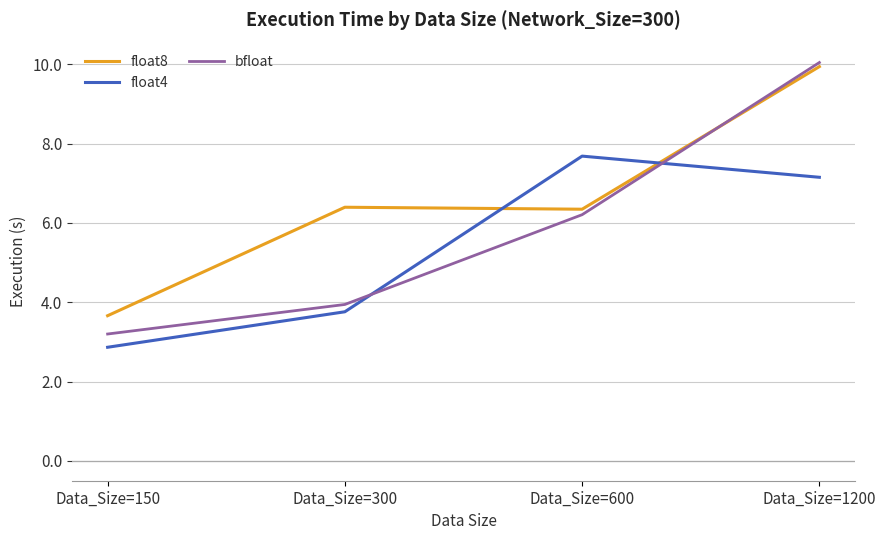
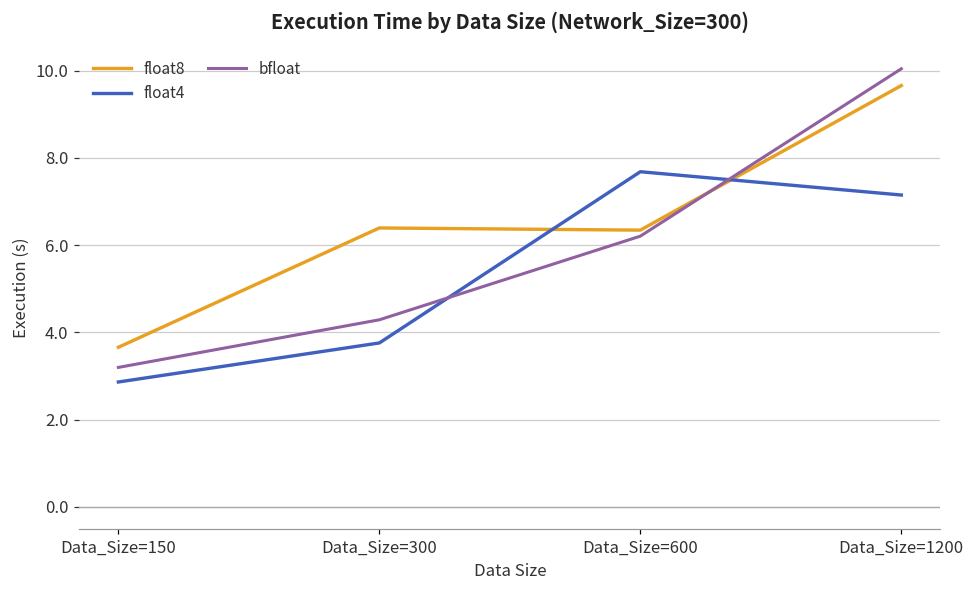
  {
    "float8": {
      "Data_Size=150": 3.7,
      "Data_Size=300": 6.4,
      "Data_Size=600": 6.3,
-     "Data_Size=1200": 9.9
+     "Data_Size=1200": 9.7
    },
    "float4": {
      "Data_Size=150": 2.9,
      "Data_Size=300": 3.8,
      "Data_Size=600": 7.7,
      "Data_Size=1200": 7.2
    },
    "bfloat": {
      "Data_Size=150": 3.2,
-     "Data_Size=300": 3.9,
+     "Data_Size=300": 4.3,
      "Data_Size=600": 6.2,
      "Data_Size=1200": 10.0
    }
  }
